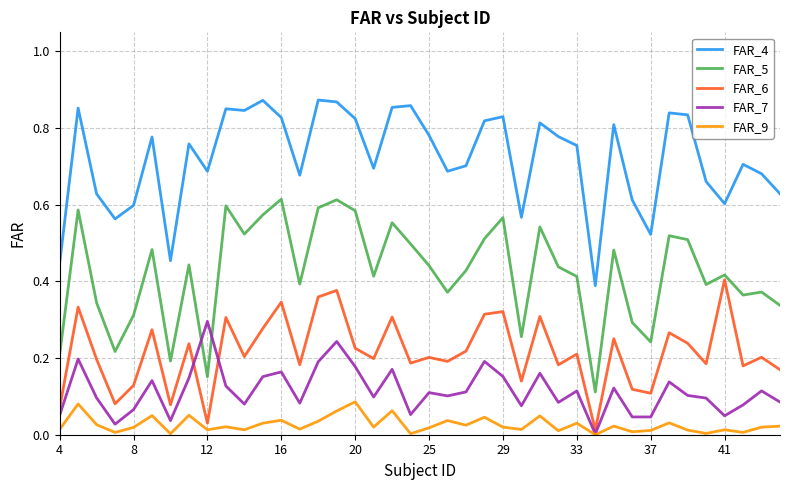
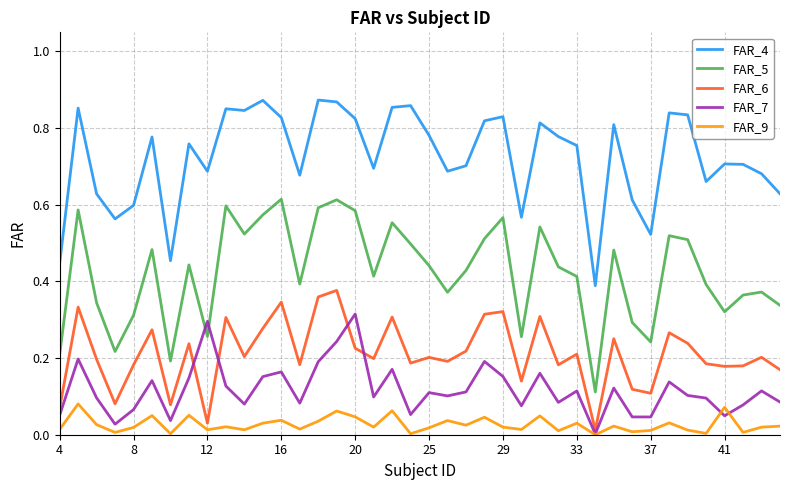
  {
    "FAR_4": {
      "4": 0.45,
      "8": 0.60,
      "12": 0.69,
      "16": 0.83,
      "20": 0.82,
-     "41": 0.60
+     "41": 0.71
    },
    "FAR_5": {
      "4": 0.21,
      "8": 0.31,
-     "12": 0.15,
+     "12": 0.26,
      "16": 0.61,
      "20": 0.58,
-     "41": 0.42
+     "41": 0.32
    },
    "FAR_6": {
      "4": 0.07,
-     "8": 0.13,
+     "8": 0.18,
      "12": 0.03,
      "16": 0.35,
      "20": 0.23,
-     "41": 0.40
+     "41": 0.18
    },
    "FAR_7": {
      "4": 0.05,
      "8": 0.07,
      "12": 0.30,
      "16": 0.16,
-     "20": 0.18,
+     "20": 0.32,
      "41": 0.05
    },
    "FAR_9": {
      "4": 0.01,
      "8": 0.02,
      "12": 0.01,
      "16": 0.04,
-     "20": 0.09,
-     "41": 0.01
+     "20": 0.05,
+     "41": 0.07
    }
  }
